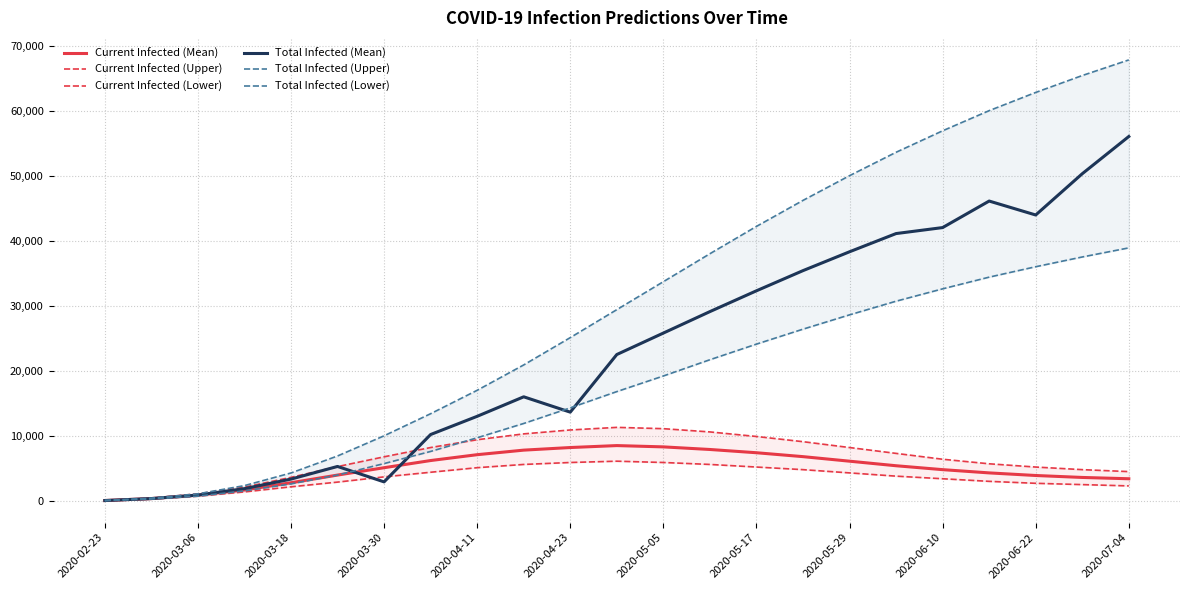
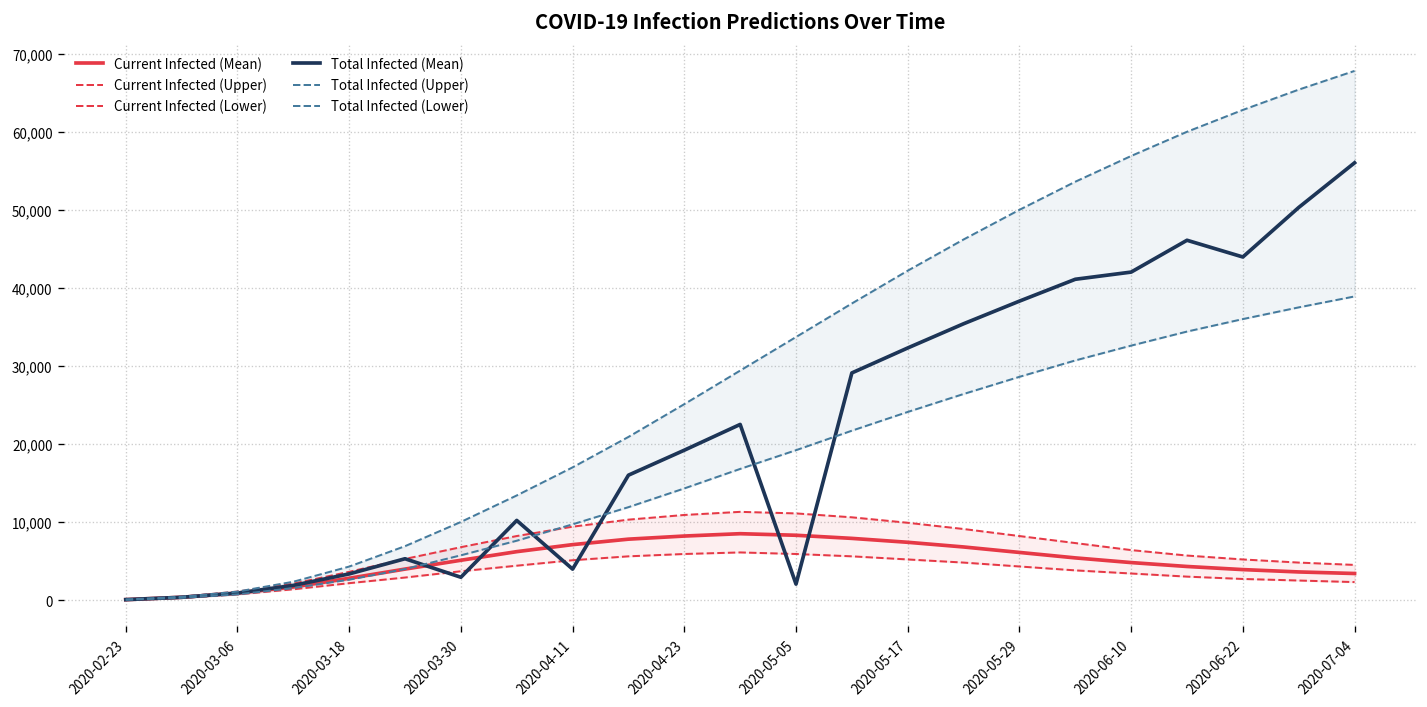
  {
    "Total Infected (Mean)": {
      "2020-03-30": "3,000",
-     "2020-04-11": "13,000",
-     "2020-04-23": "14,000",
-     "2020-05-05": "26,000",
+     "2020-04-11": "4,000",
+     "2020-04-23": "19,000",
+     "2020-05-05": "2,000",
      "2020-05-17": "32,000",
      "2020-05-29": "38,000",
      "2020-06-10": "42,000",
      "2020-06-22": "44,000",
      "2020-07-04": "56,000"
    }
  }
